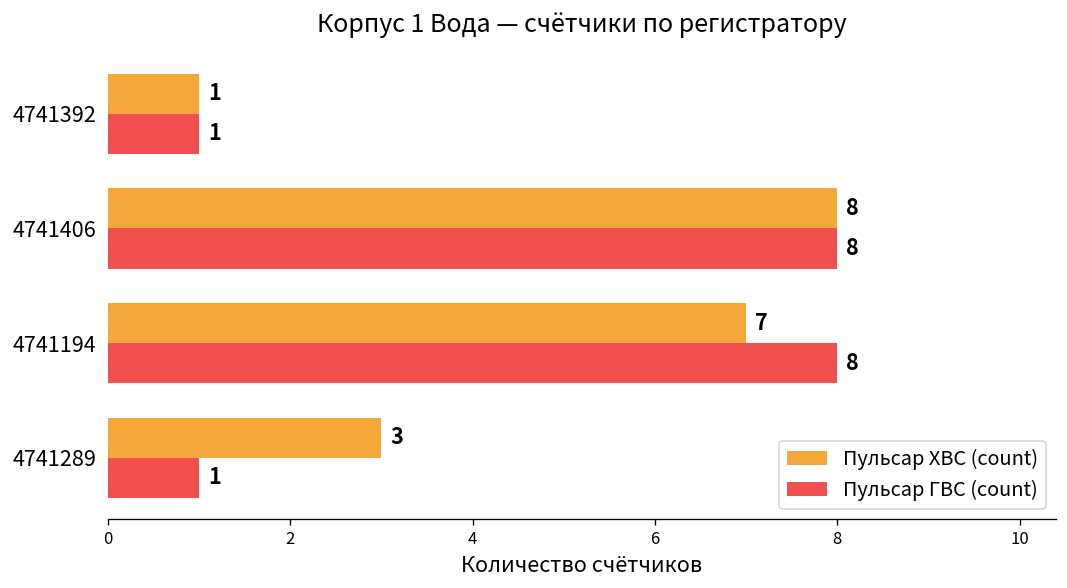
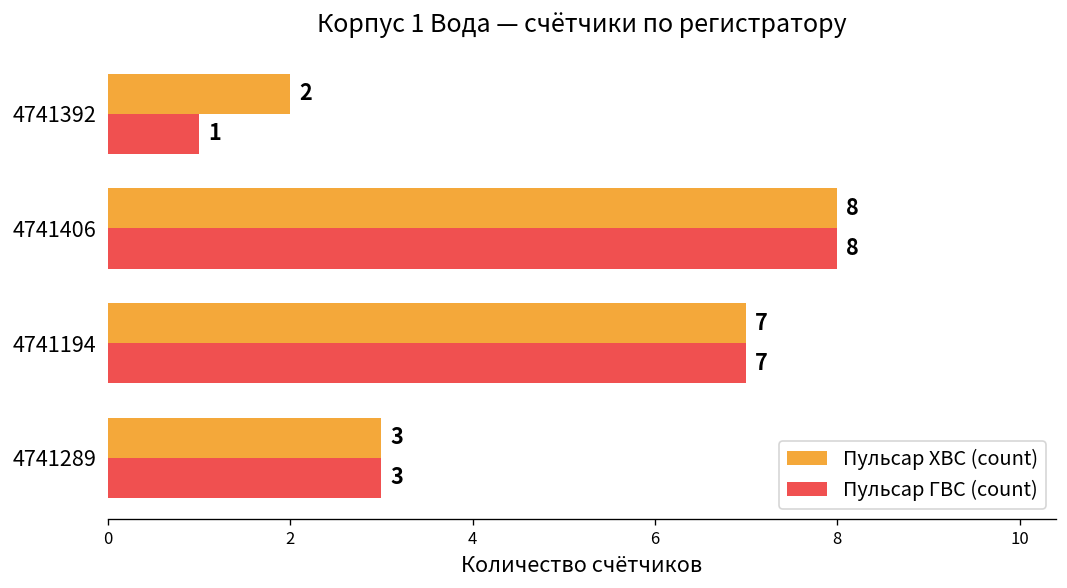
  {
    "Пульсар ХВС (count)": {
-     "4741392": 1,
+     "4741392": 2,
      "4741406": 8,
      "4741194": 7,
      "4741289": 3
    },
    "Пульсар ГВС (count)": {
      "4741392": 1,
      "4741406": 8,
-     "4741194": 8,
-     "4741289": 1
+     "4741194": 7,
+     "4741289": 3
    }
  }
